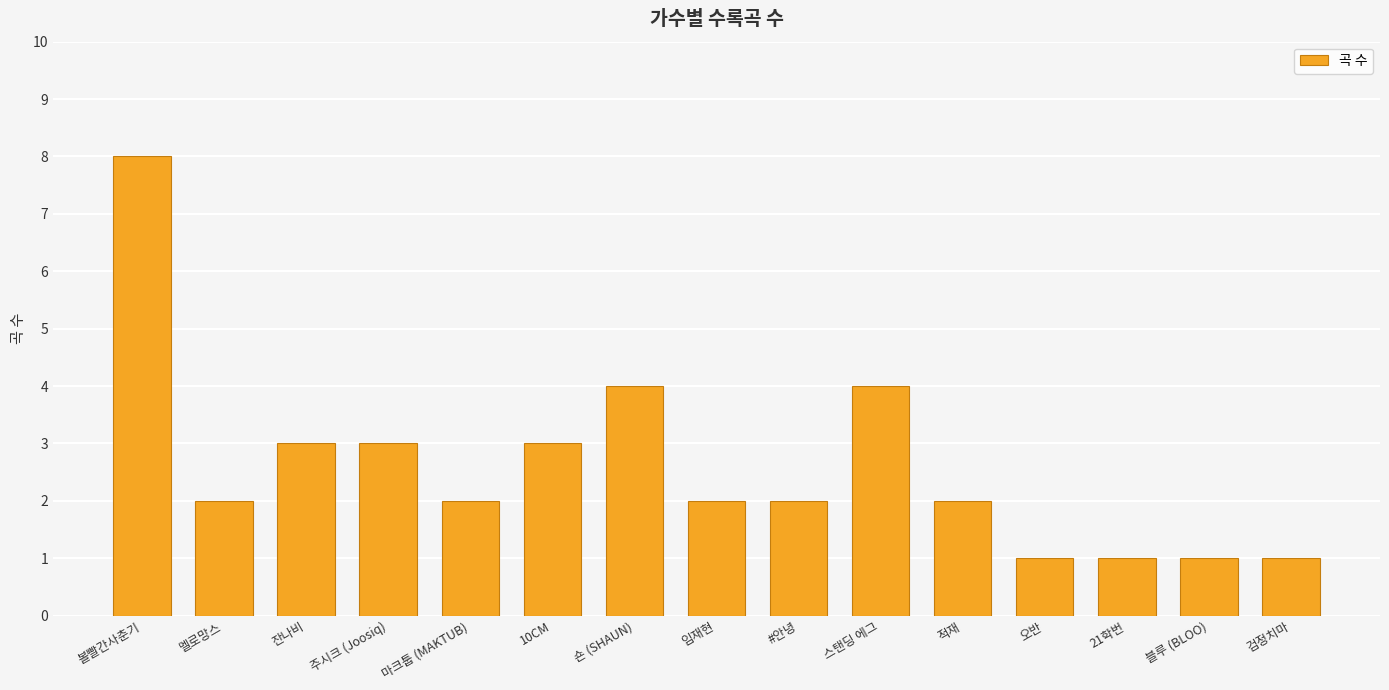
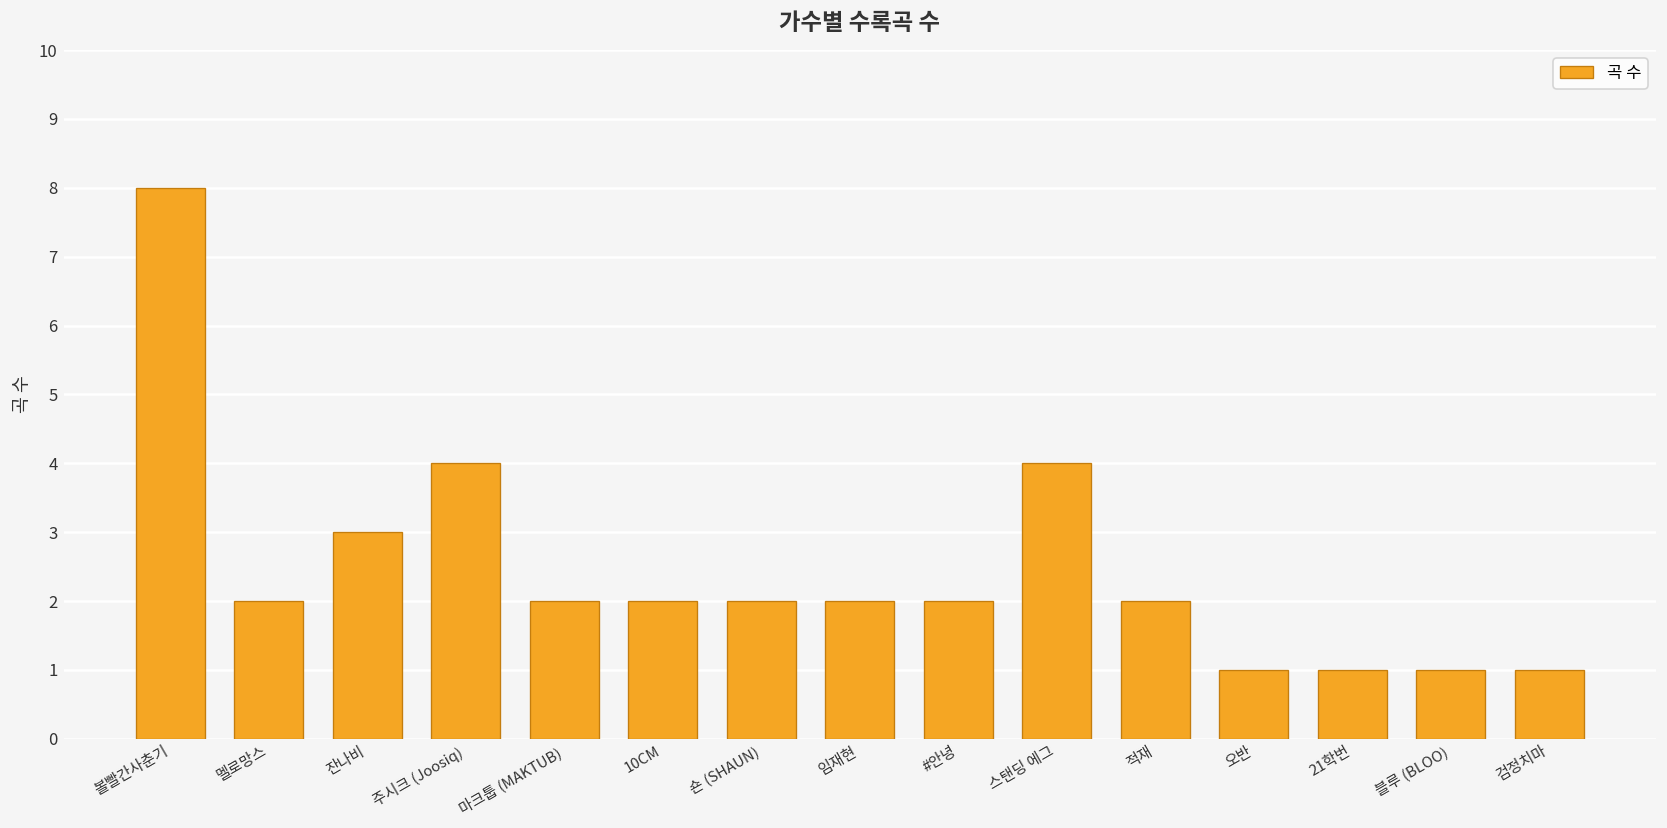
  {
    "볼빨간사춘기": 8,
    "멜로망스": 2,
    "잔나비": 3,
-   "주시크 (Joosiq)": 3,
+   "주시크 (Joosiq)": 4,
    "마크툽 (MAKTUB)": 2,
-   "10CM": 3,
-   "숀 (SHAUN)": 4,
+   "10CM": 2,
+   "숀 (SHAUN)": 2,
    "임재현": 2,
    "#안녕": 2,
    "스탠딩 에그": 4,
    "적재": 2,
    "오반": 1,
    "21학번": 1,
    "블루 (BLOO)": 1,
    "검정치마": 1
  }
